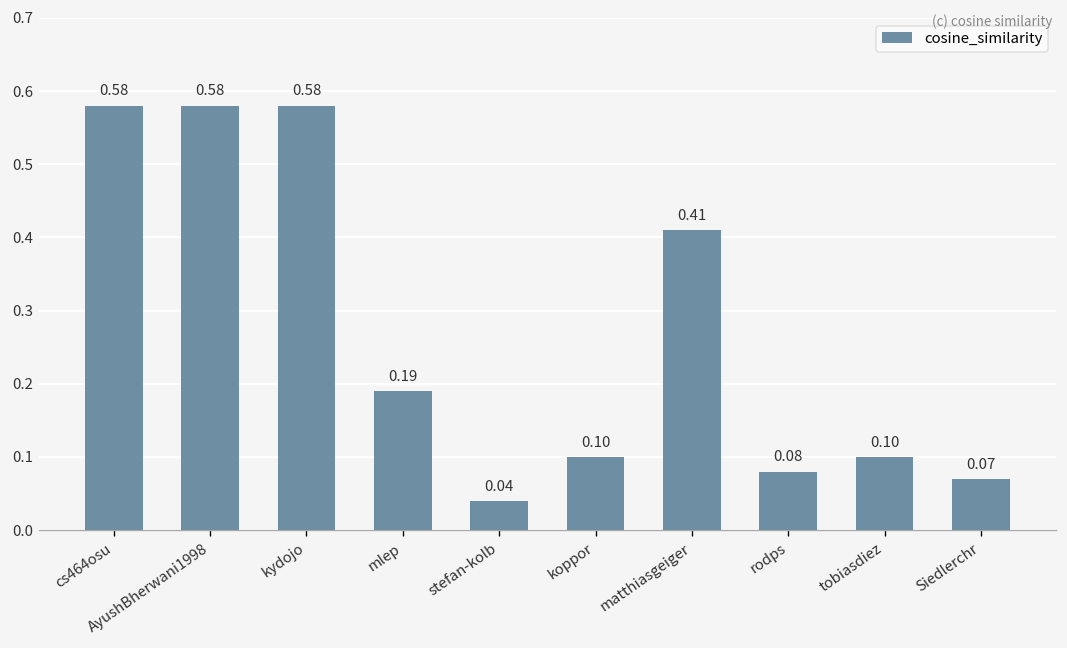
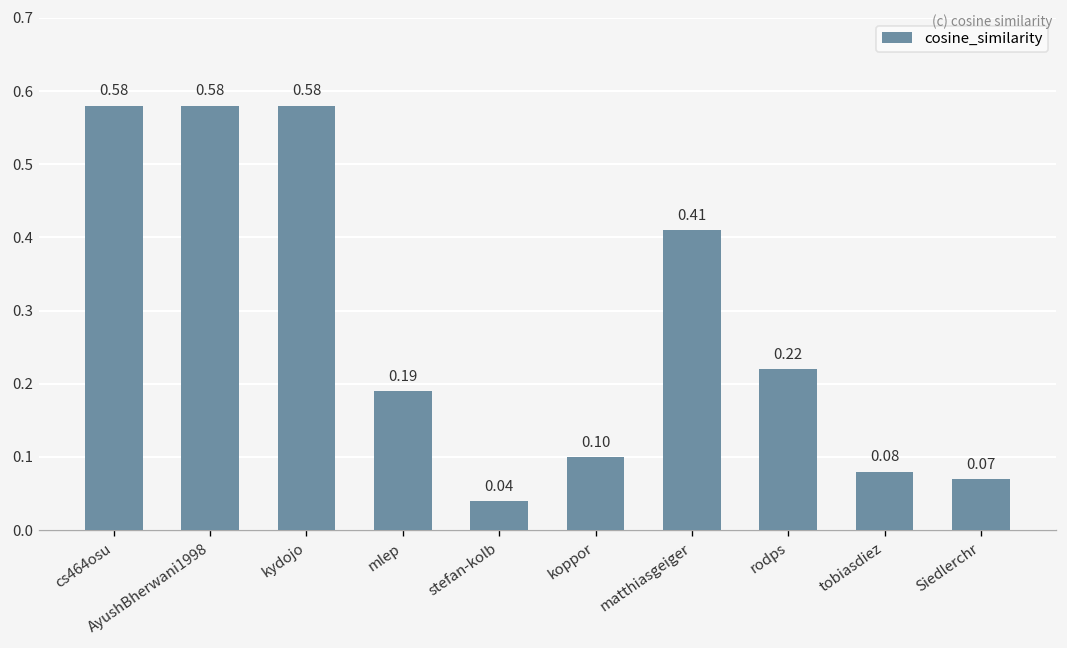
  {
    "cs464osu": 0.58,
    "AyushBherwani1998": 0.58,
    "kydojo": 0.58,
    "mlep": 0.19,
    "stefan-kolb": 0.04,
    "koppor": 0.10,
    "matthiasgeiger": 0.41,
-   "rodps": 0.08,
-   "tobiasdiez": 0.10,
+   "rodps": 0.22,
+   "tobiasdiez": 0.08,
    "Siedlerchr": 0.07
  }
